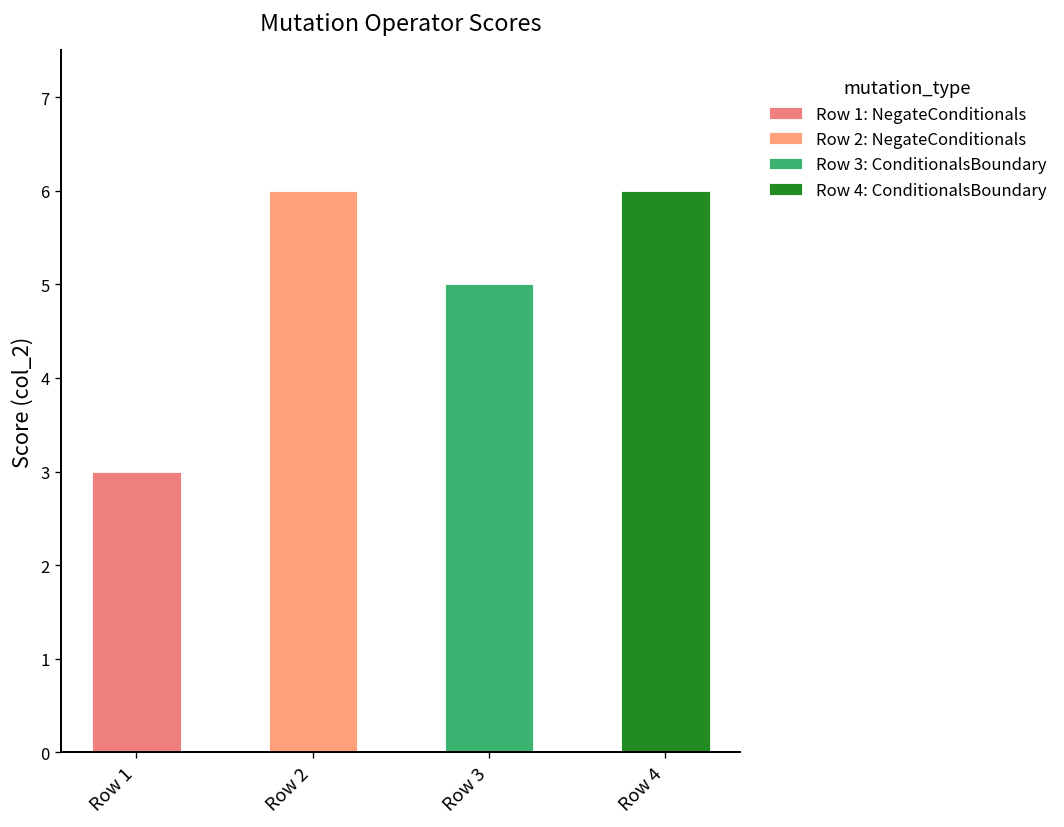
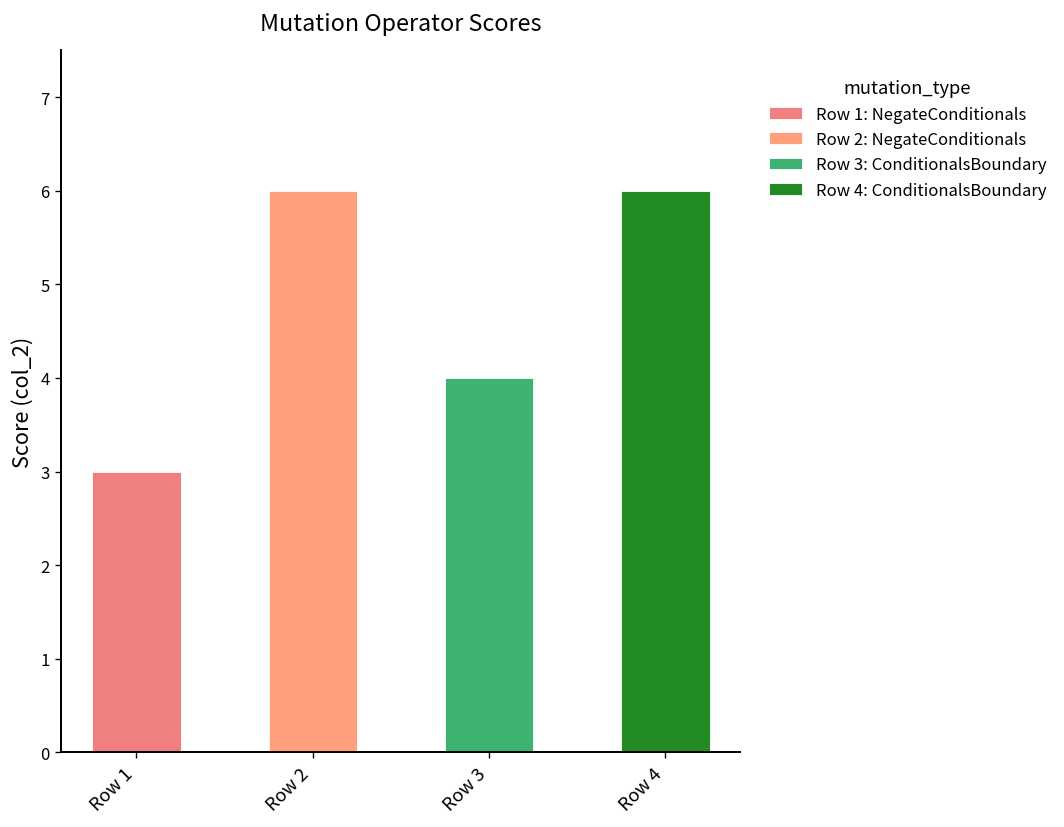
  {
    "Row 1": 3,
    "Row 2": 6,
-   "Row 3": 5,
+   "Row 3": 4,
    "Row 4": 6
  }
